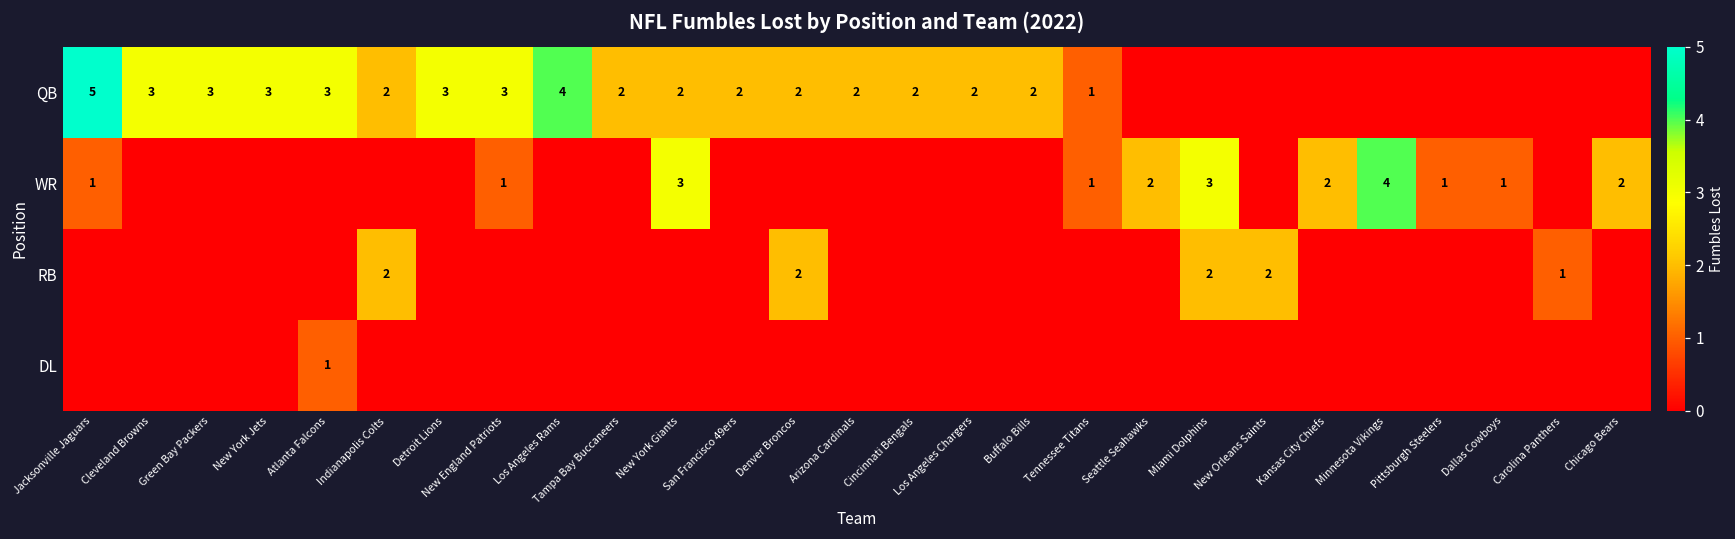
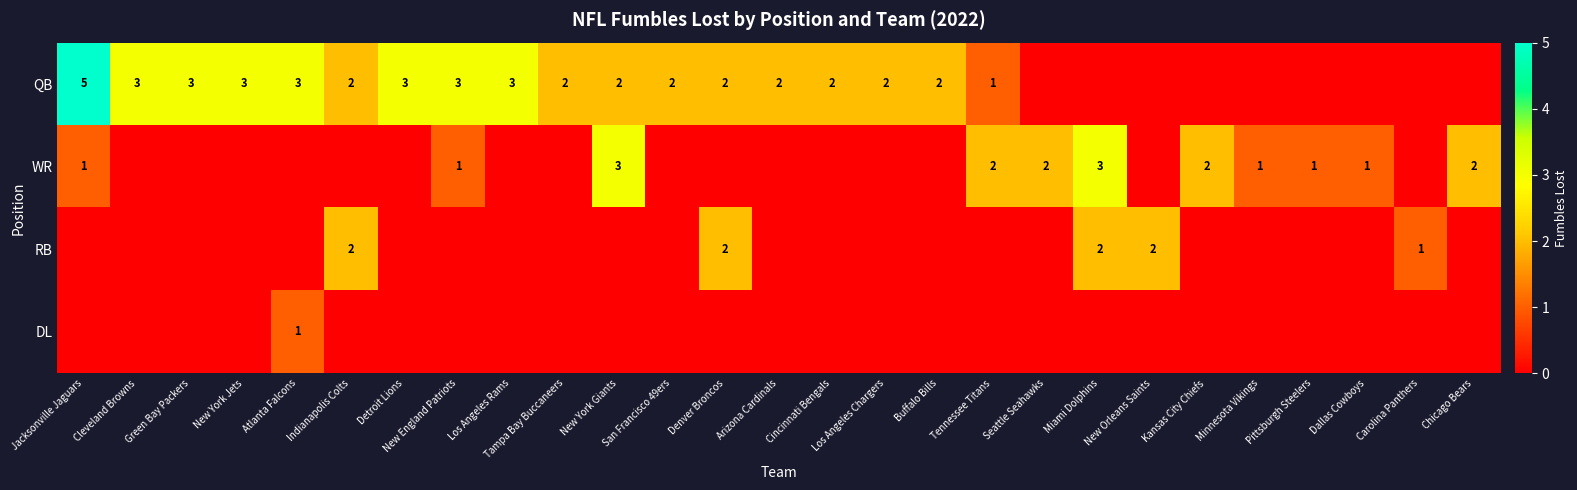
  {
    "QB": {
      "Jacksonville Jaguars": 5,
      "Cleveland Browns": 3,
      "Green Bay Packers": 3,
      "New York Jets": 3,
      "Atlanta Falcons": 3,
      "Indianapolis Colts": 2,
      "Detroit Lions": 3,
      "New England Patriots": 3,
-     "Los Angeles Rams": 4,
+     "Los Angeles Rams": 3,
      "Tampa Bay Buccaneers": 2,
      "New York Giants": 2,
      "San Francisco 49ers": 2,
      "Denver Broncos": 2,
      "Arizona Cardinals": 2,
      "Cincinnati Bengals": 2,
      "Los Angeles Chargers": 2,
      "Buffalo Bills": 2,
      "Tennessee Titans": 1
    },
    "WR": {
      "Jacksonville Jaguars": 1,
      "New England Patriots": 1,
      "New York Giants": 3,
-     "Tennessee Titans": 1,
+     "Tennessee Titans": 2,
      "Seattle Seahawks": 2,
      "Miami Dolphins": 3,
      "Kansas City Chiefs": 2,
-     "Minnesota Vikings": 4,
+     "Minnesota Vikings": 1,
      "Pittsburgh Steelers": 1,
      "Dallas Cowboys": 1,
      "Chicago Bears": 2
    },
    "RB": {
      "Indianapolis Colts": 2,
      "Denver Broncos": 2,
      "Miami Dolphins": 2,
      "New Orleans Saints": 2,
      "Carolina Panthers": 1
    },
    "DL": {
      "Atlanta Falcons": 1
    }
  }
